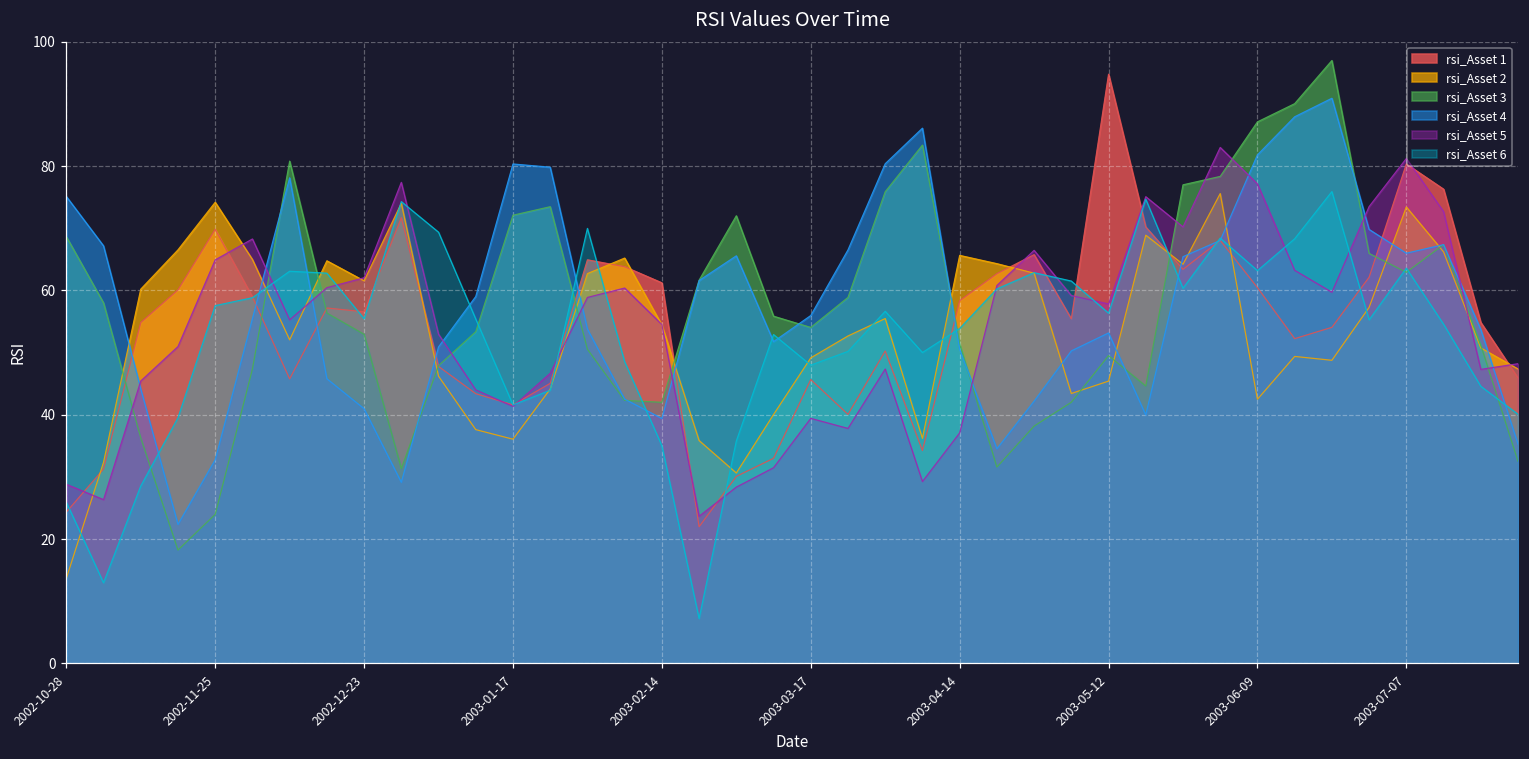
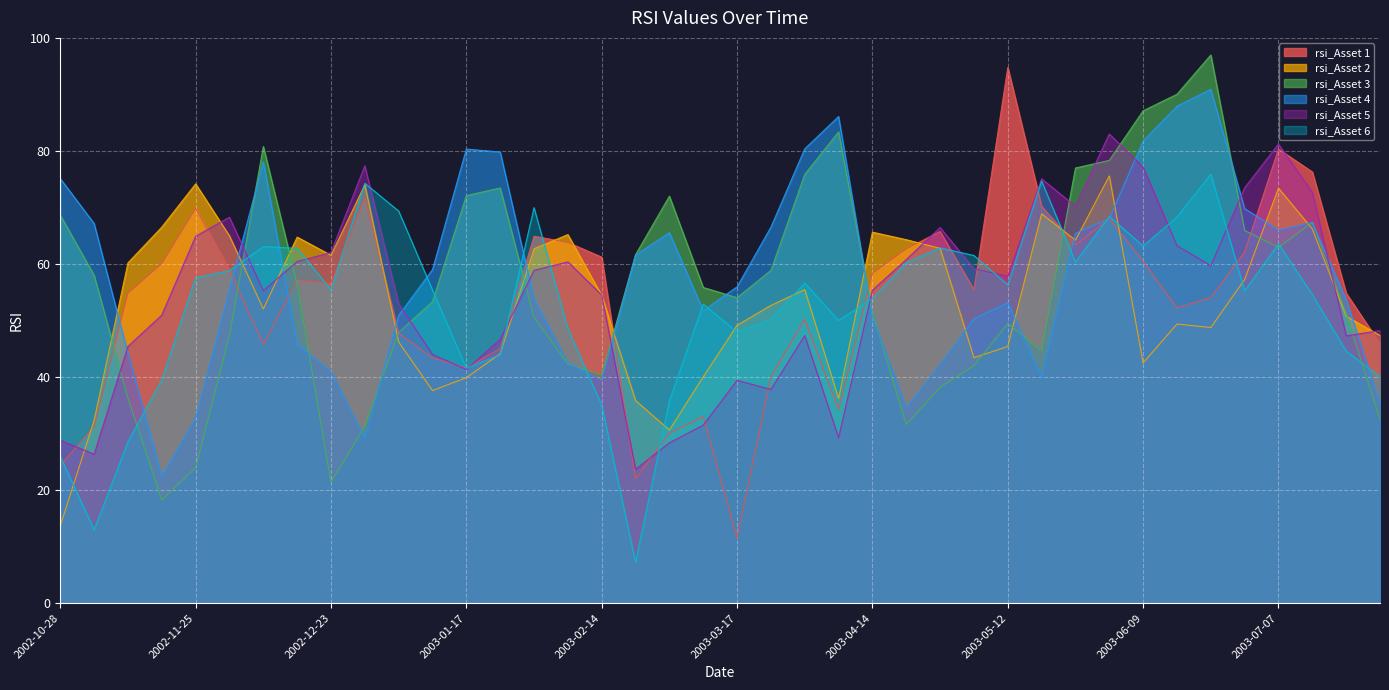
  {
    "rsi_Asset 1": {
      "2002-10-28": 24,
      "2002-11-25": 70,
      "2002-12-23": 57,
      "2003-02-14": 61,
-     "2003-03-17": 46,
+     "2003-03-17": 12,
      "2003-04-14": 58,
      "2003-05-12": 95,
      "2003-06-09": 60,
      "2003-07-07": 80
    },
    "rsi_Asset 2": {
      "2002-10-28": 14,
      "2002-11-25": 74,
      "2002-12-23": 62,
-     "2003-01-17": 36,
+     "2003-01-17": 40,
      "2003-03-17": 49,
      "2003-04-14": 66,
      "2003-05-12": 45,
      "2003-06-09": 42,
      "2003-07-07": 73
    },
    "rsi_Asset 3": {
      "2002-10-28": 69,
      "2002-11-25": 24,
-     "2002-12-23": 53,
+     "2002-12-23": 21,
      "2003-01-17": 72,
-     "2003-02-14": 42,
+     "2003-02-14": 40,
      "2003-03-17": 54,
      "2003-04-14": 51,
      "2003-05-12": 50,
      "2003-06-09": 87,
      "2003-07-07": 63
    },
    "rsi_Asset 5": {
      "2002-10-28": 29,
      "2002-11-25": 65,
      "2002-12-23": 62,
      "2003-03-17": 39,
-     "2003-04-14": 37,
+     "2003-04-14": 55,
      "2003-05-12": 58,
      "2003-06-09": 77,
      "2003-07-07": 81
    }
  }
